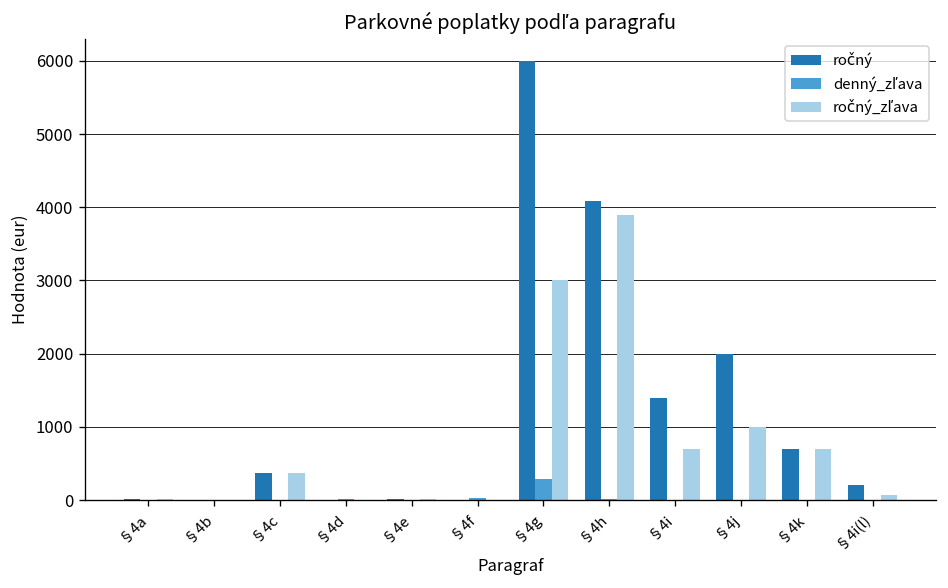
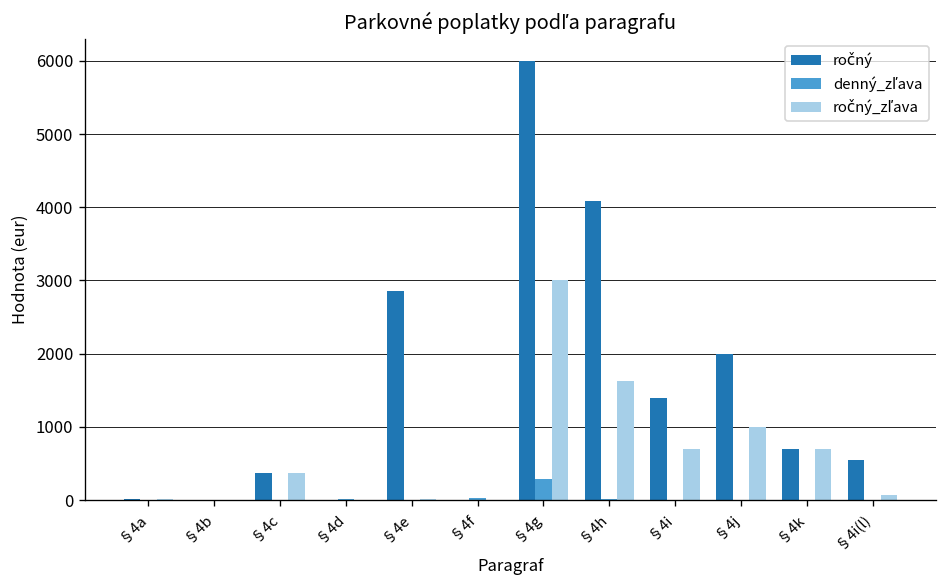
  {
    "ročný": {
      "§4b": 0,
      "§4c": 400,
      "§4d": 0,
-     "§4e": 0,
+     "§4e": 2900,
      "§4f": 0,
      "§4g": 6000,
      "§4h": 4100,
      "§4i": 1400,
      "§4j": 2000,
      "§4k": 700,
-     "§4i(l)": 200
+     "§4i(l)": 500
    },
    "denný_zľava": {
      "§4g": 300
    },
    "ročný_zľava": {
      "§4b": 0,
      "§4c": 400,
      "§4d": 0,
      "§4f": 0,
      "§4g": 3000,
-     "§4h": 3900,
+     "§4h": 1600,
      "§4i": 700,
      "§4j": 1000,
      "§4k": 700,
      "§4i(l)": 100
    }
  }
